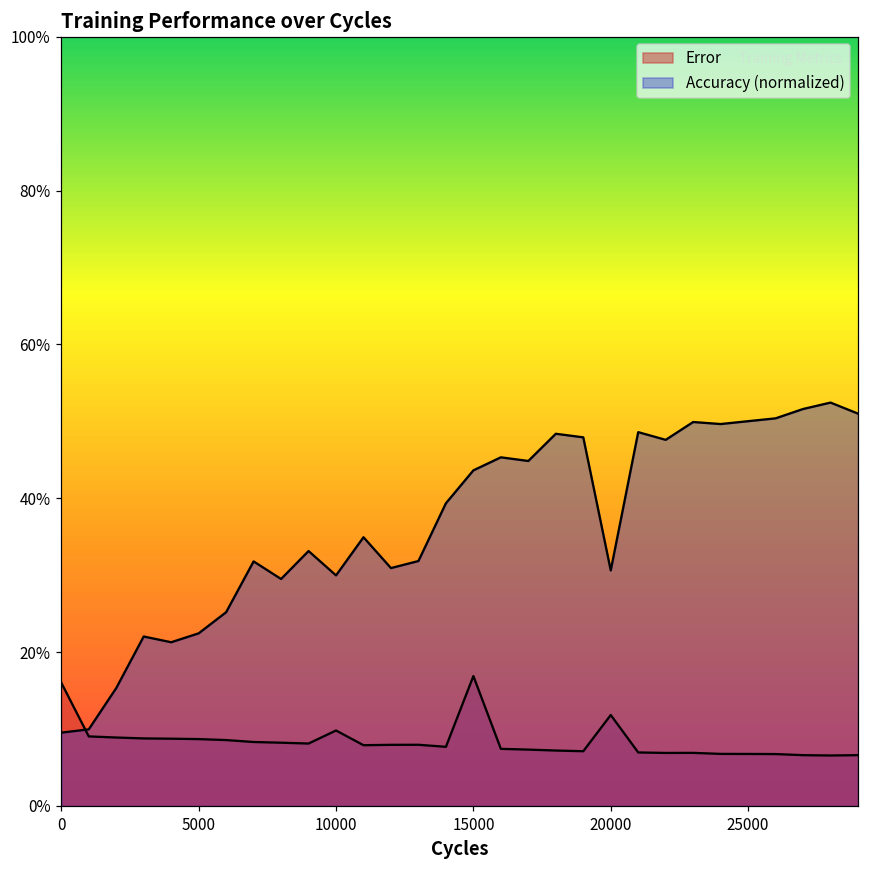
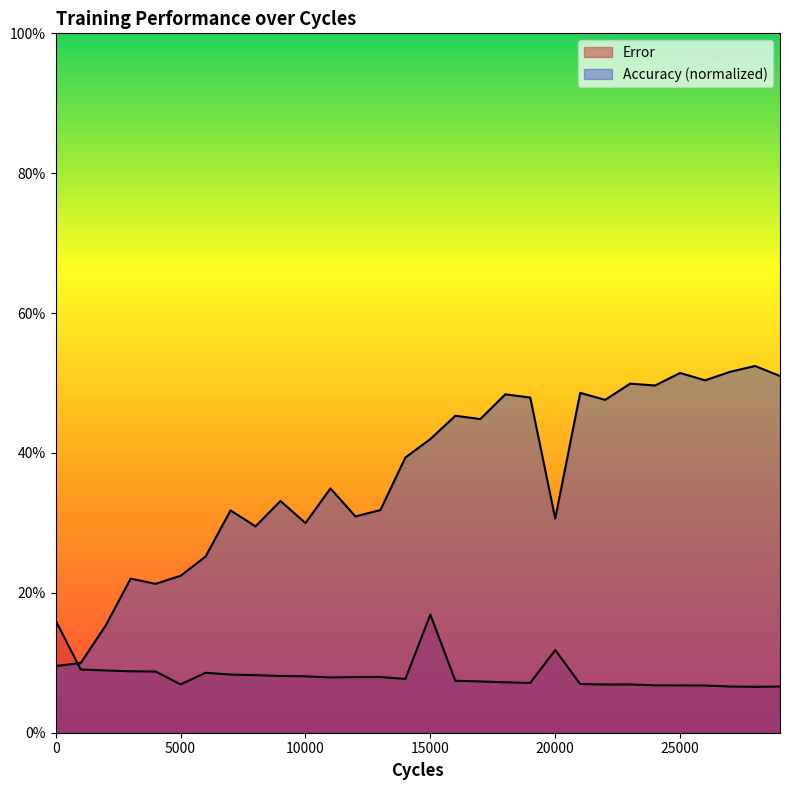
  {
    "Error": {
      "0": "16%",
-     "5000": "9%",
-     "10000": "10%",
+     "5000": "7%",
+     "10000": "8%",
      "15000": "17%",
      "20000": "12%",
      "25000": "7%"
    },
    "Accuracy (normalized)": {
      "0": "10%",
      "5000": "22%",
      "10000": "30%",
-     "15000": "44%",
+     "15000": "42%",
      "20000": "31%",
-     "25000": "50%"
+     "25000": "51%"
    }
  }
